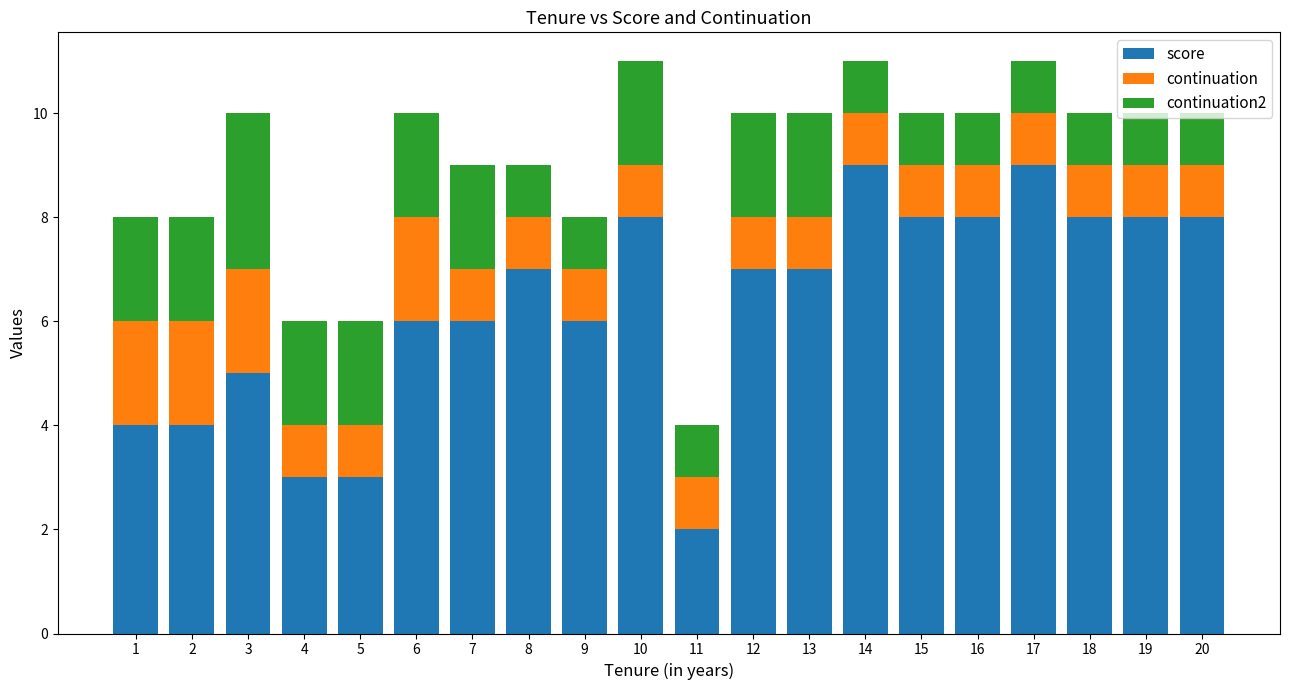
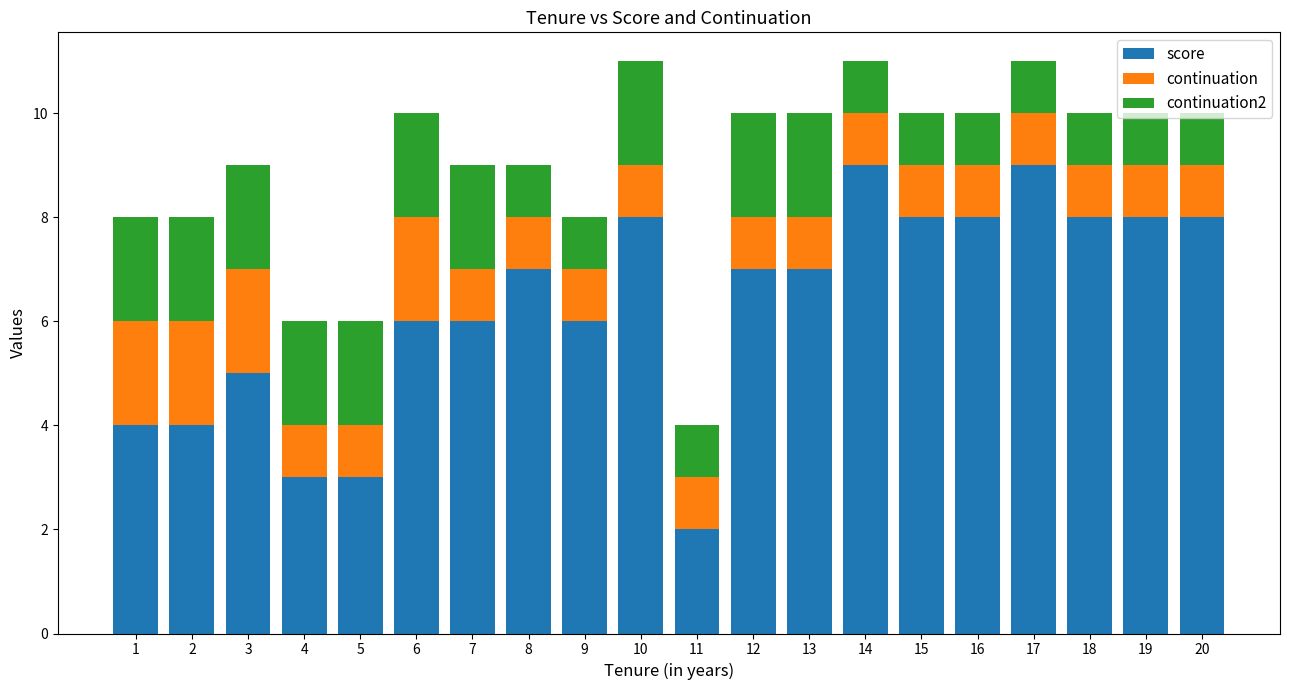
  {
    "score": {
      "1": 4,
      "2": 4,
      "3": 5,
      "4": 3,
      "5": 3,
      "6": 6,
      "7": 6,
      "8": 7,
      "9": 6,
      "10": 8,
      "11": 2,
      "12": 7,
      "13": 7,
      "14": 9,
      "15": 8,
      "16": 8,
      "17": 9,
      "18": 8,
      "19": 8,
      "20": 8
    },
    "continuation2": {
-     "3": 3
+     "3": 2
    }
  }
